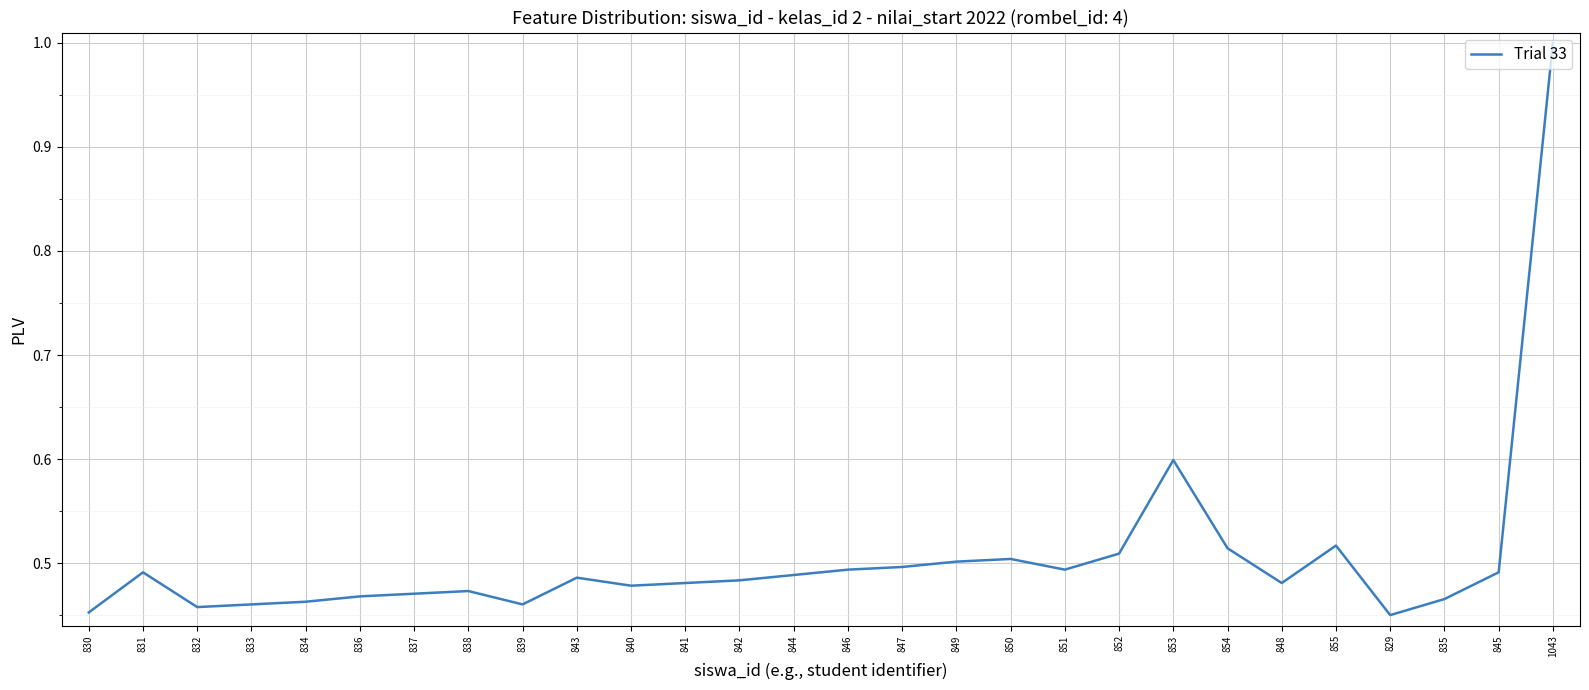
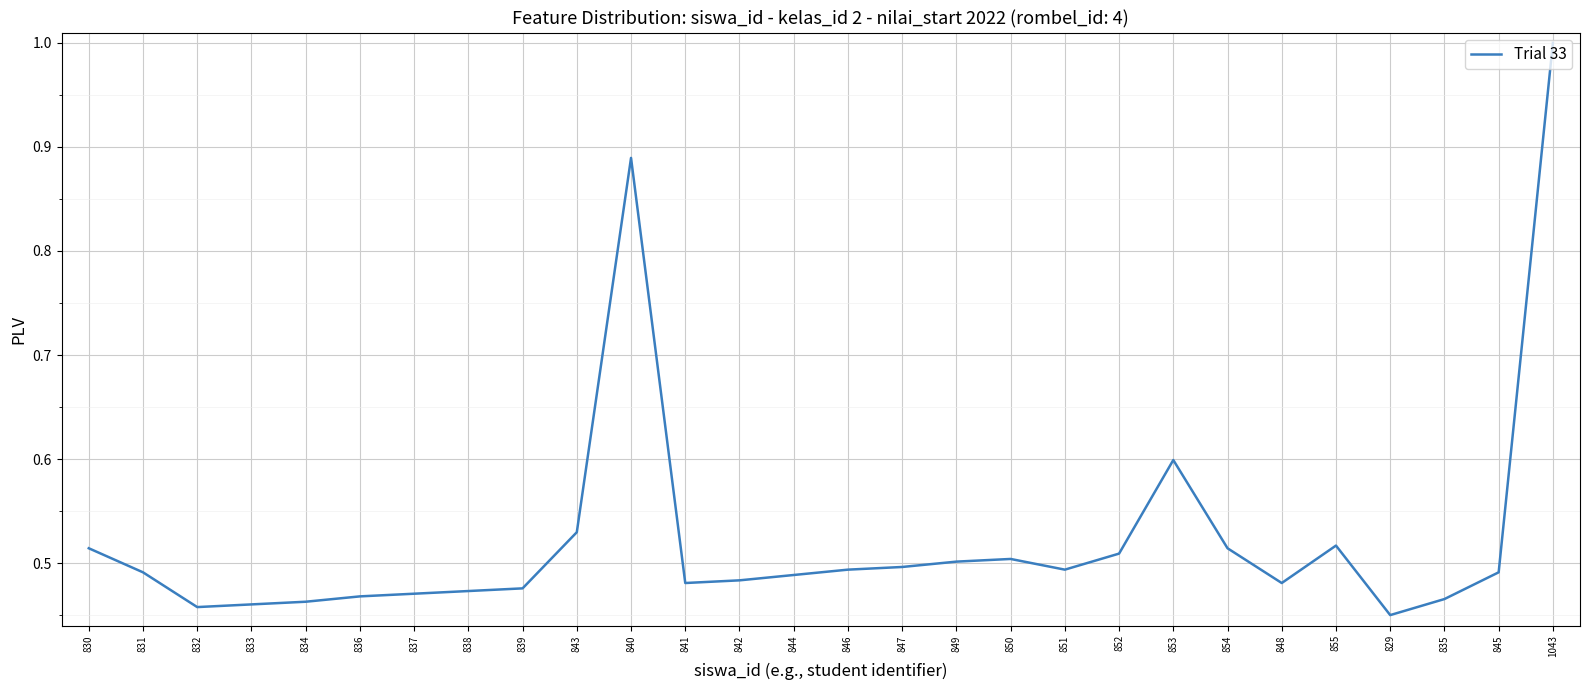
  {
-   "830": 0.453,
+   "830": 0.514,
    "831": 0.491,
    "832": 0.458,
    "833": 0.460,
    "834": 0.463,
    "836": 0.468,
    "837": 0.471,
    "838": 0.473,
-   "839": 0.460,
-   "843": 0.486,
-   "840": 0.478,
+   "839": 0.476,
+   "843": 0.530,
+   "840": 0.889,
    "841": 0.481,
    "842": 0.483,
    "844": 0.489,
    "846": 0.494,
    "847": 0.496,
    "849": 0.501,
    "850": 0.504,
    "851": 0.494,
    "852": 0.509,
    "853": 0.599,
    "854": 0.514,
    "848": 0.481,
    "855": 0.517,
    "829": 0.450,
    "835": 0.465,
    "845": 0.491
  }
